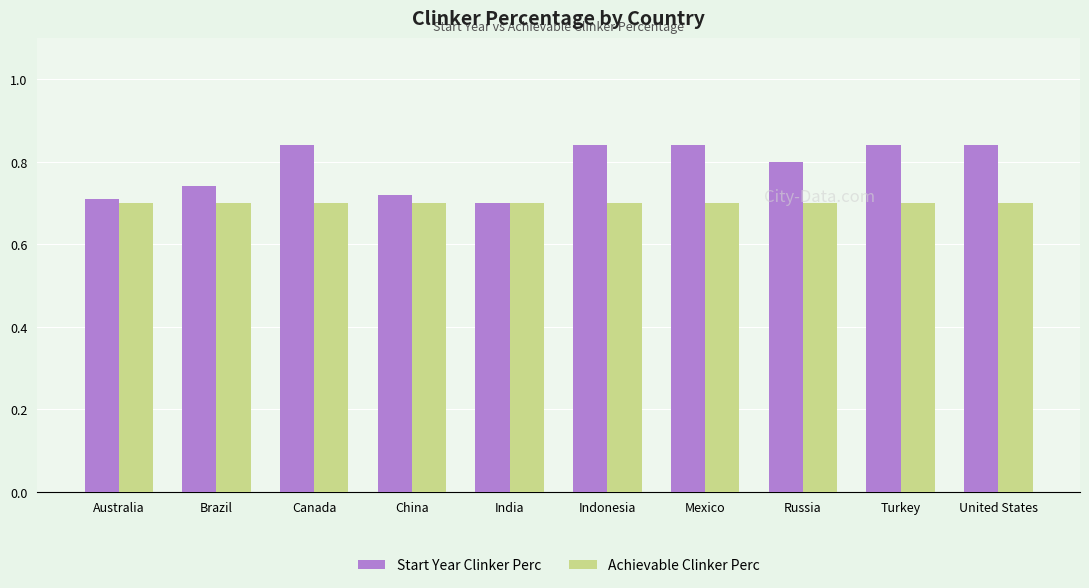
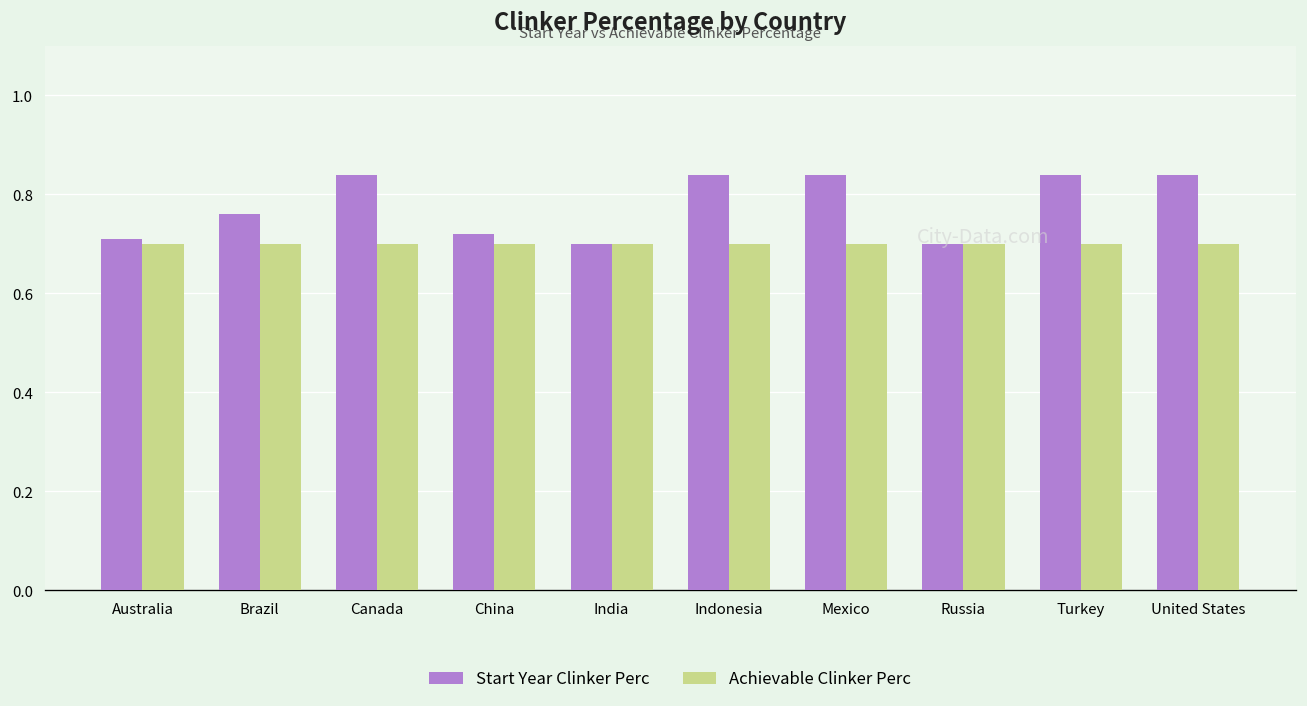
  {
    "Start Year Clinker Perc": {
      "Australia": 0.71,
-     "Brazil": 0.74,
+     "Brazil": 0.76,
      "Canada": 0.84,
      "China": 0.72,
      "India": 0.70,
      "Indonesia": 0.84,
      "Mexico": 0.84,
-     "Russia": 0.8,
+     "Russia": 0.7,
      "Turkey": 0.84,
      "United States": 0.84
    },
    "Achievable Clinker Perc": {
      "Australia": 0.70,
      "Brazil": 0.70,
      "Canada": 0.70,
      "China": 0.70,
      "India": 0.70,
      "Indonesia": 0.70,
      "Mexico": 0.70,
      "Russia": 0.70,
      "Turkey": 0.70,
      "United States": 0.70
    }
  }
